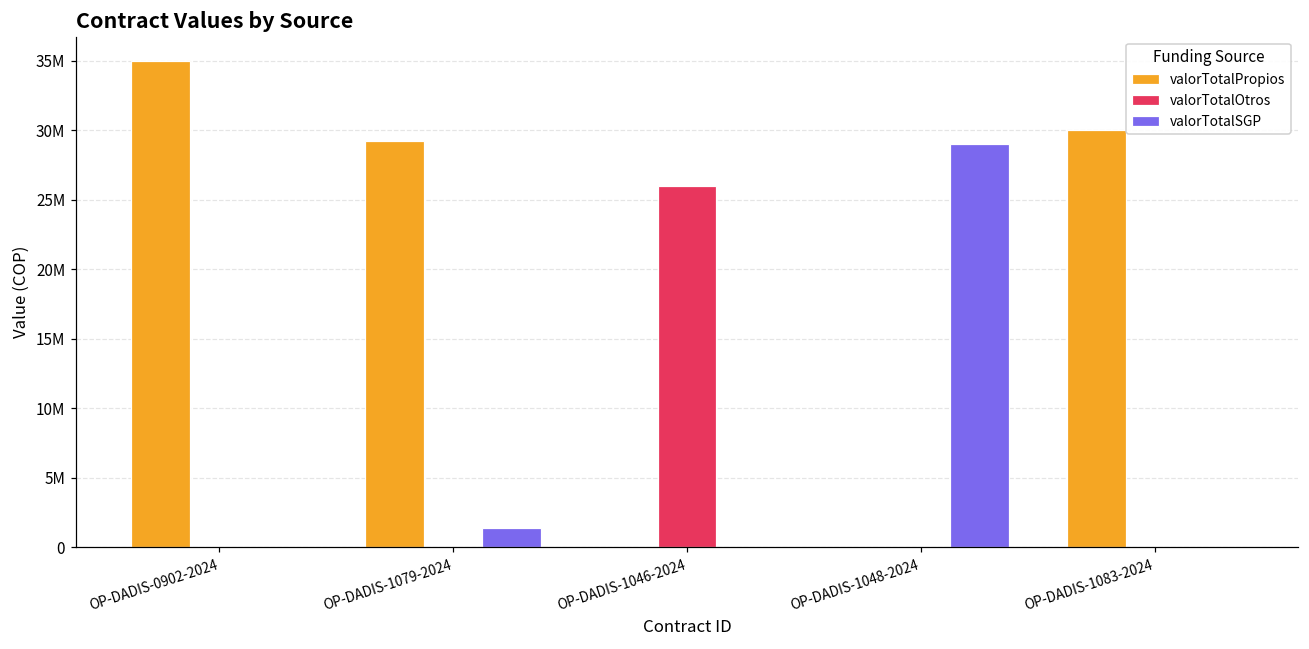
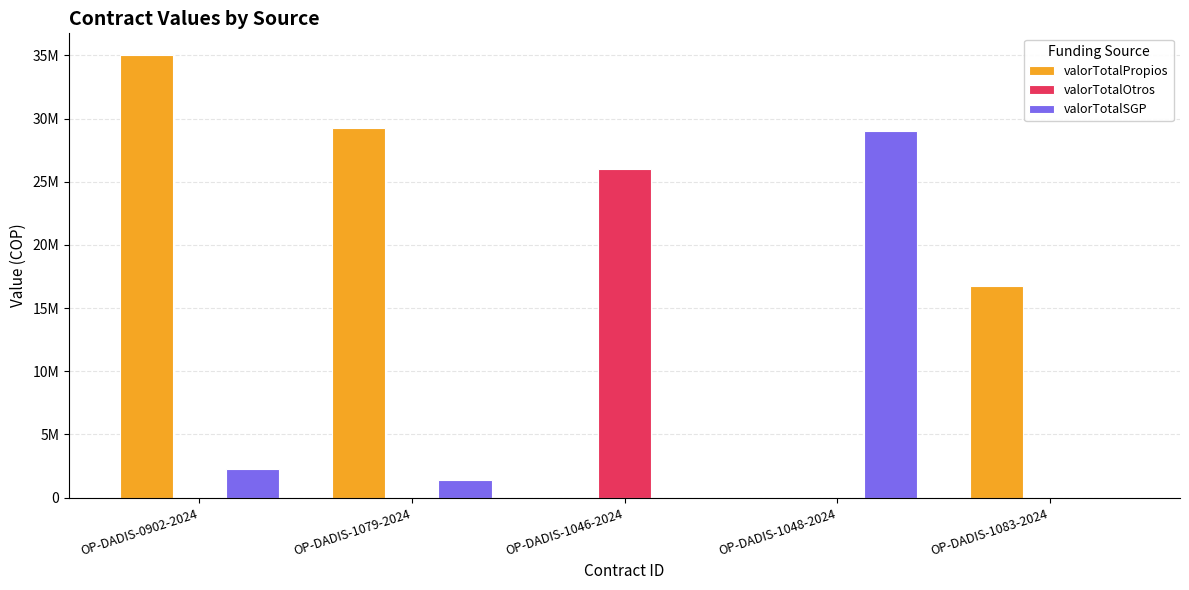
  {
    "valorTotalPropios": {
      "OP-DADIS-0902-2024": 35000000,
      "OP-DADIS-1079-2024": 29200000,
      "OP-DADIS-1046-2024": 0,
      "OP-DADIS-1048-2024": 0,
-     "OP-DADIS-1083-2024": 30000000
+     "OP-DADIS-1083-2024": 16800000
    },
    "valorTotalOtros": {
      "OP-DADIS-0902-2024": 0,
      "OP-DADIS-1079-2024": 0,
      "OP-DADIS-1046-2024": 26000000,
      "OP-DADIS-1048-2024": 0,
      "OP-DADIS-1083-2024": 0
    },
    "valorTotalSGP": {
-     "OP-DADIS-0902-2024": 0,
+     "OP-DADIS-0902-2024": 2300000,
      "OP-DADIS-1079-2024": 1400000,
      "OP-DADIS-1046-2024": 0,
      "OP-DADIS-1048-2024": 29000000,
      "OP-DADIS-1083-2024": 0
    }
  }
